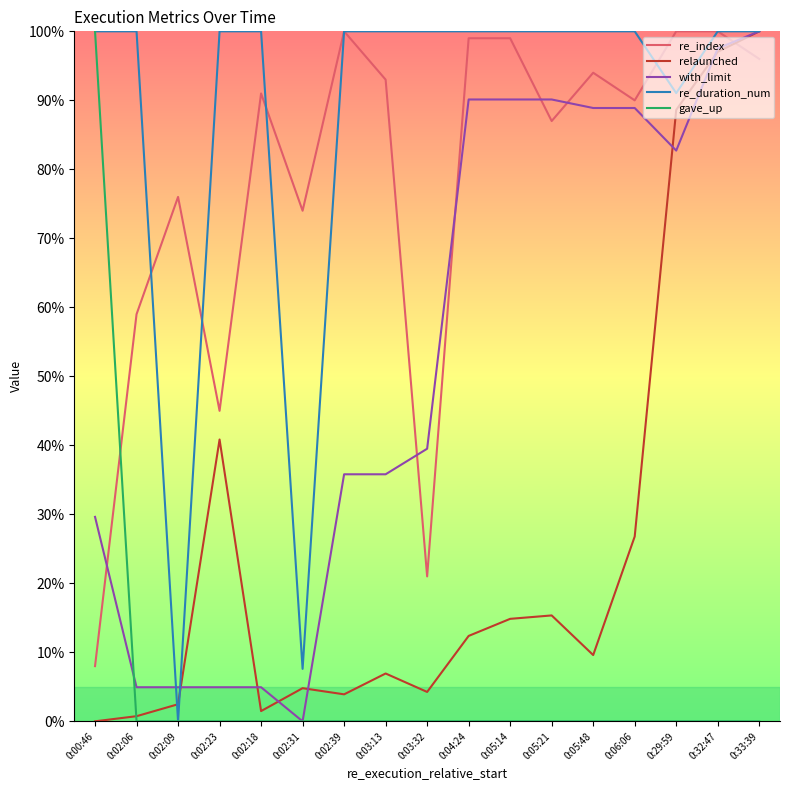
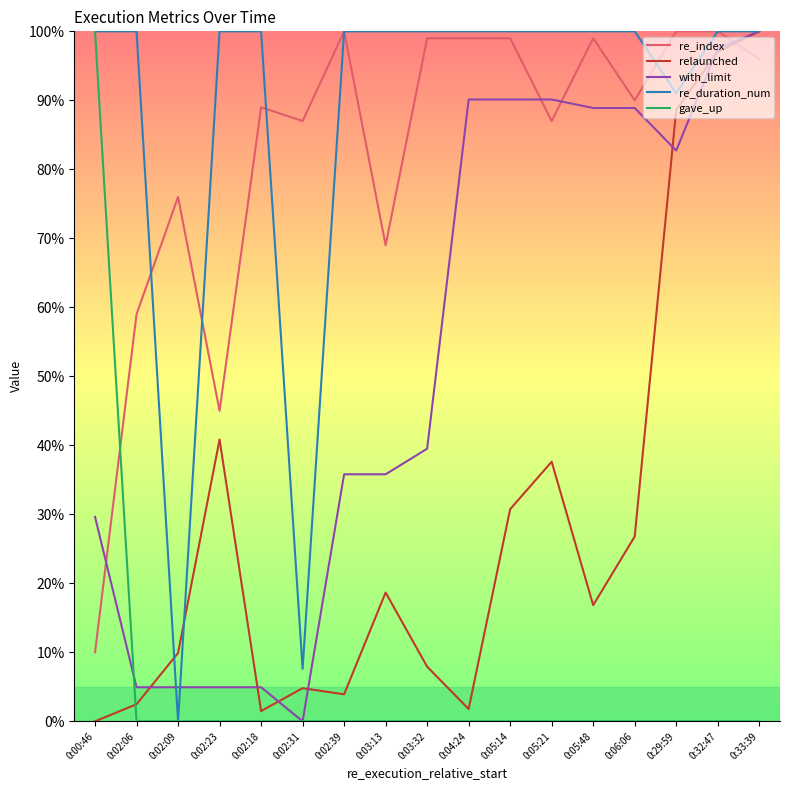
  {
    "re_index": {
-     "0:00:46": "8%",
+     "0:00:46": "10%",
      "0:02:06": "59%",
      "0:02:09": "76%",
      "0:02:23": "45%",
-     "0:02:18": "91%",
-     "0:02:31": "74%",
-     "0:03:13": "93%",
-     "0:03:32": "21%",
+     "0:02:18": "89%",
+     "0:02:31": "87%",
+     "0:03:13": "69%",
+     "0:03:32": "99%",
      "0:04:24": "99%",
      "0:05:14": "99%",
      "0:05:21": "87%",
-     "0:05:48": "94%",
+     "0:05:48": "99%",
      "0:06:06": "90%",
      "0:29:59": "100%"
    },
    "relaunched": {
      "0:00:46": "0%",
-     "0:02:06": "1%",
-     "0:02:09": "2%",
+     "0:02:06": "2%",
+     "0:02:09": "10%",
      "0:02:23": "41%",
      "0:02:18": "1%",
      "0:02:31": "5%",
      "0:02:39": "4%",
-     "0:03:13": "7%",
-     "0:03:32": "4%",
-     "0:04:24": "12%",
-     "0:05:14": "15%",
-     "0:05:21": "15%",
-     "0:05:48": "10%",
+     "0:03:13": "19%",
+     "0:03:32": "8%",
+     "0:04:24": "2%",
+     "0:05:14": "31%",
+     "0:05:21": "38%",
+     "0:05:48": "17%",
      "0:06:06": "27%"
    },
    "with_limit": {
      "0:00:46": "30%",
      "0:02:06": "5%",
      "0:02:09": "5%",
      "0:02:23": "5%",
      "0:02:18": "5%",
      "0:02:39": "36%",
      "0:03:13": "36%",
      "0:03:32": "40%",
      "0:04:24": "90%",
      "0:05:14": "90%",
      "0:05:21": "90%",
      "0:05:48": "89%",
      "0:06:06": "89%",
      "0:29:59": "83%"
    },
    "re_duration_num": {
      "0:02:06": "100%",
      "0:02:23": "100%",
      "0:02:18": "100%",
      "0:02:31": "8%",
      "0:03:13": "100%",
      "0:03:32": "100%",
      "0:04:24": "100%",
      "0:05:14": "100%",
      "0:05:21": "100%",
      "0:05:48": "100%",
      "0:06:06": "100%"
    },
    "gave_up": {
      "0:02:06": "0%",
      "0:02:23": "0%",
      "0:02:18": "0%",
      "0:02:39": "0%",
      "0:03:13": "0%",
      "0:03:32": "0%",
      "0:04:24": "0%",
      "0:05:14": "0%",
      "0:05:21": "0%",
      "0:05:48": "0%",
      "0:06:06": "0%",
      "0:29:59": "0%",
      "0:32:47": "0%",
      "0:33:39": "0%"
    }
  }
